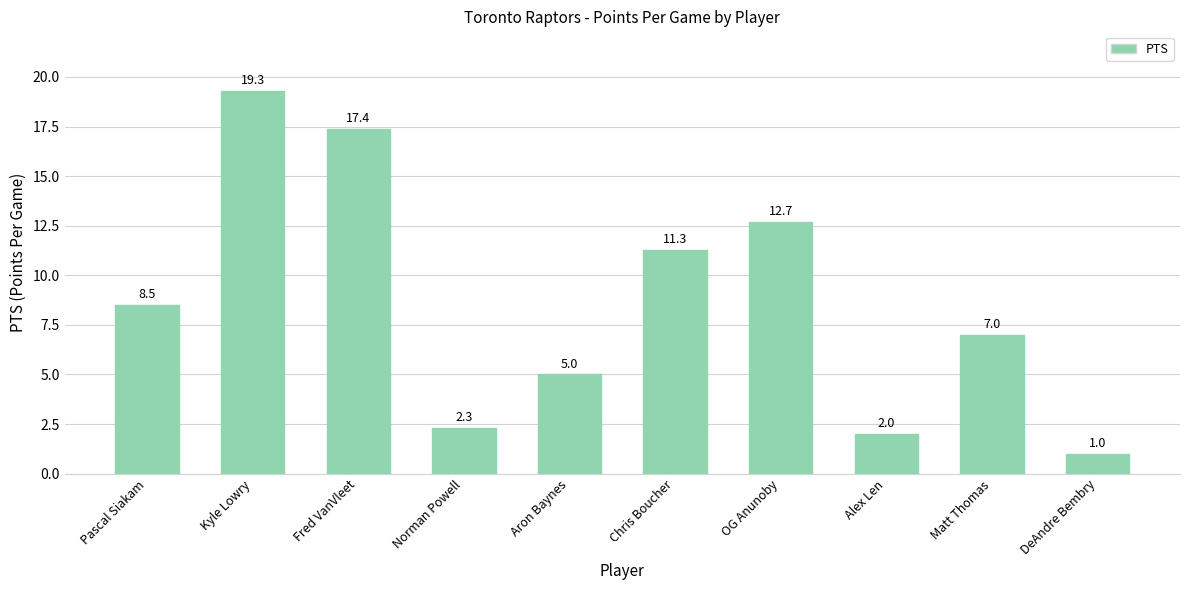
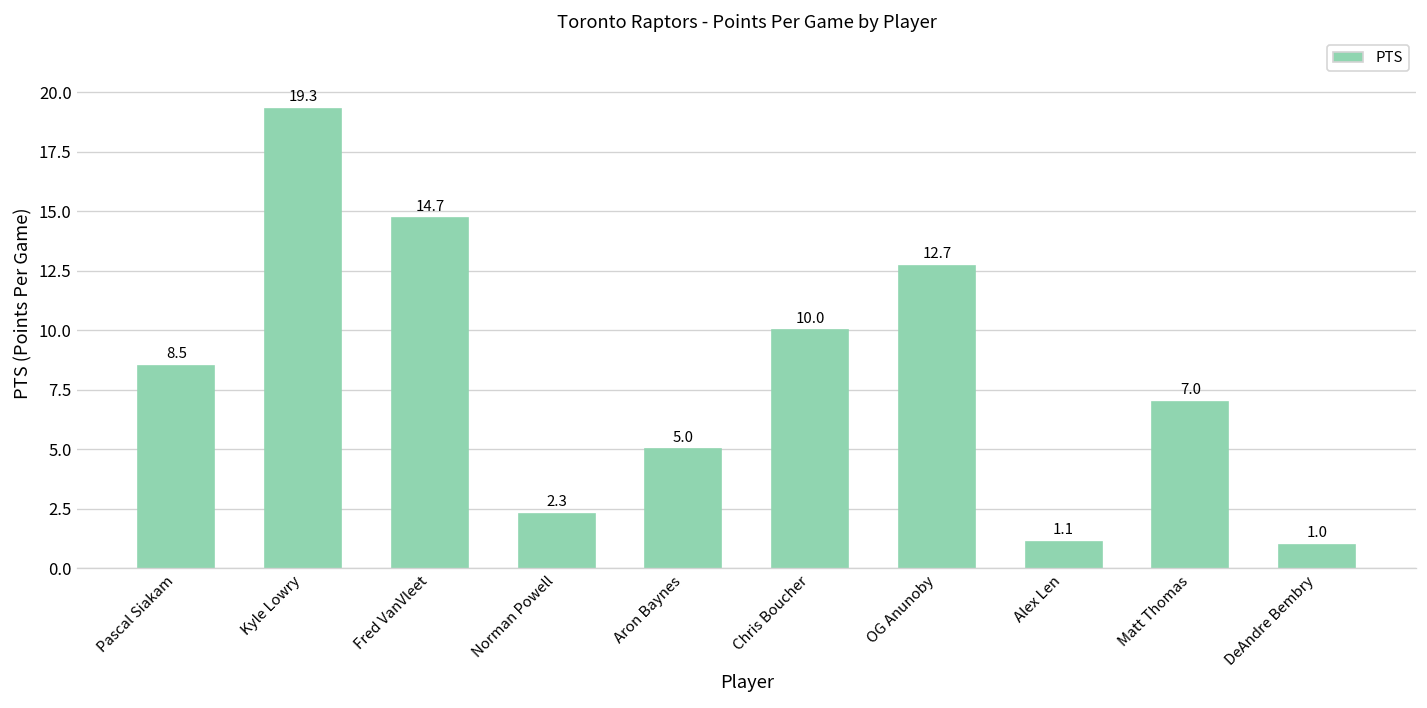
  {
    "Pascal Siakam": 8.5,
    "Kyle Lowry": 19.3,
-   "Fred VanVleet": 17.4,
+   "Fred VanVleet": 14.7,
    "Norman Powell": 2.3,
    "Aron Baynes": 5.0,
-   "Chris Boucher": 11.3,
+   "Chris Boucher": 10.0,
    "OG Anunoby": 12.7,
-   "Alex Len": 2.0,
+   "Alex Len": 1.1,
    "Matt Thomas": 7.0,
    "DeAndre Bembry": 1.0
  }
